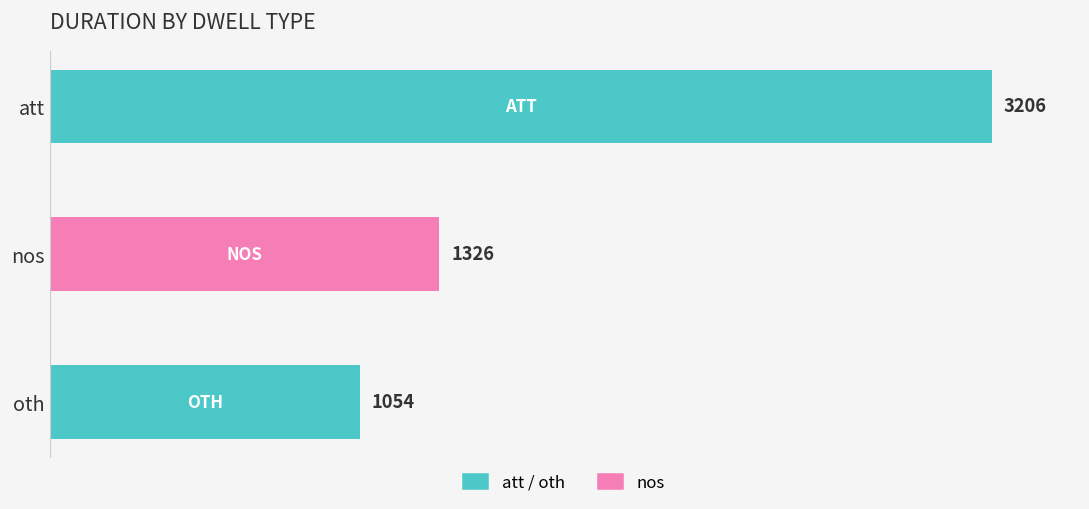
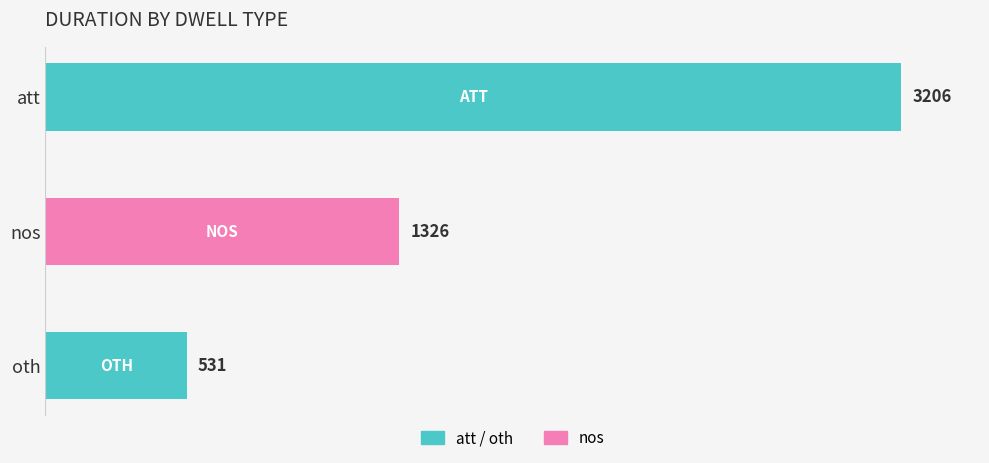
  {
    "att": 3206,
    "nos": 1326,
-   "oth": 1054
+   "oth": 531
  }
